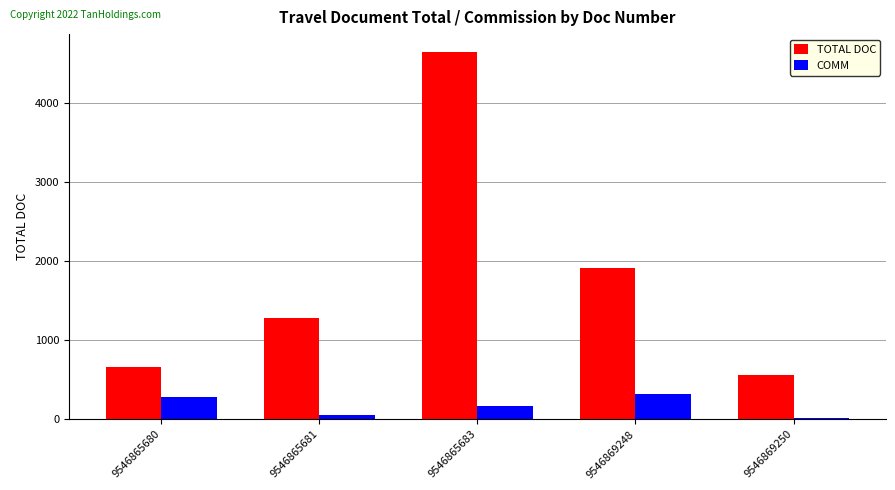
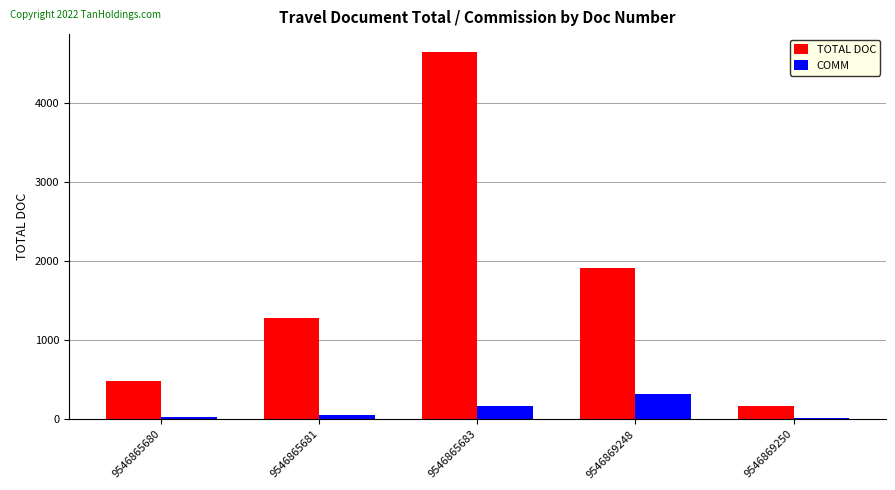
  {
    "TOTAL DOC": {
-     "9546865680": 700,
+     "9546865680": 500,
      "9546865681": 1300,
      "9546865683": 4600,
      "9546869248": 1900,
-     "9546869250": 600
+     "9546869250": 200
    },
    "COMM": {
-     "9546865680": 300,
+     "9546865680": 0,
      "9546865681": 100,
      "9546865683": 200,
      "9546869248": 300
    }
  }
